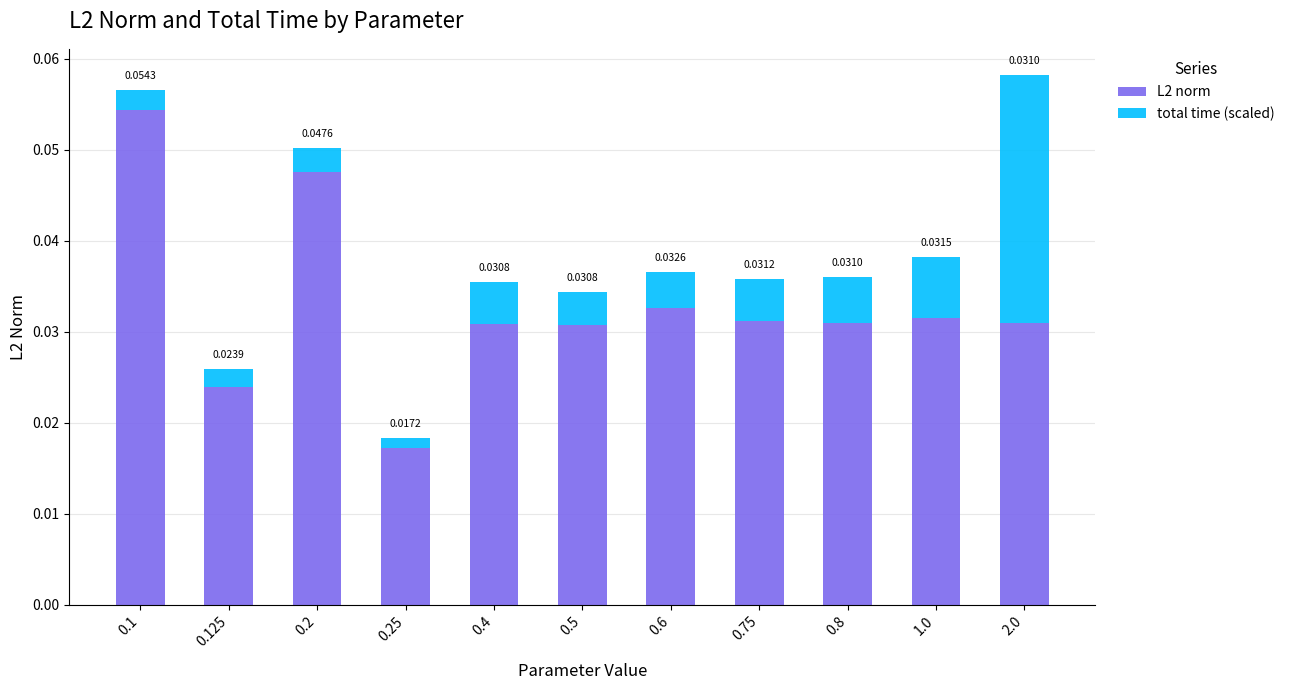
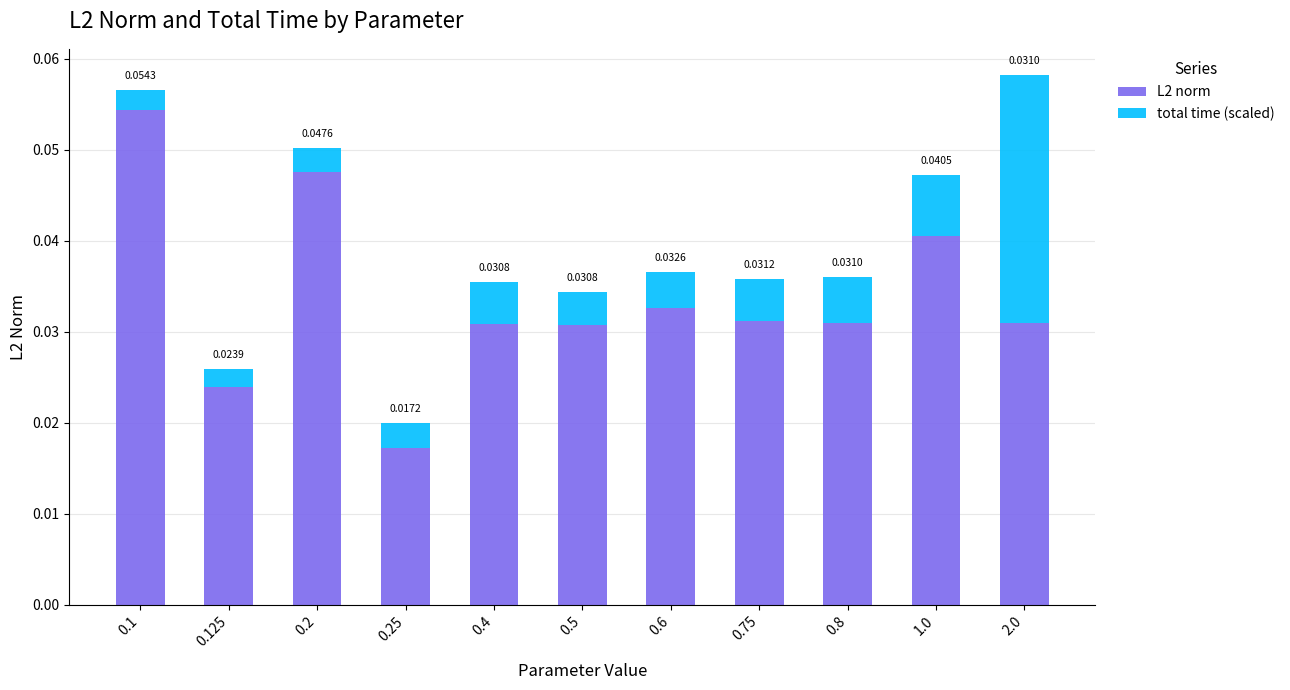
  {
    "L2 norm": {
      "0.25": 0.0172,
-     "1.0": 0.0315
+     "1.0": 0.0405
    },
    "total time (scaled)": {
-     "0.25": 0.001
+     "0.25": 0.003
    }
  }
